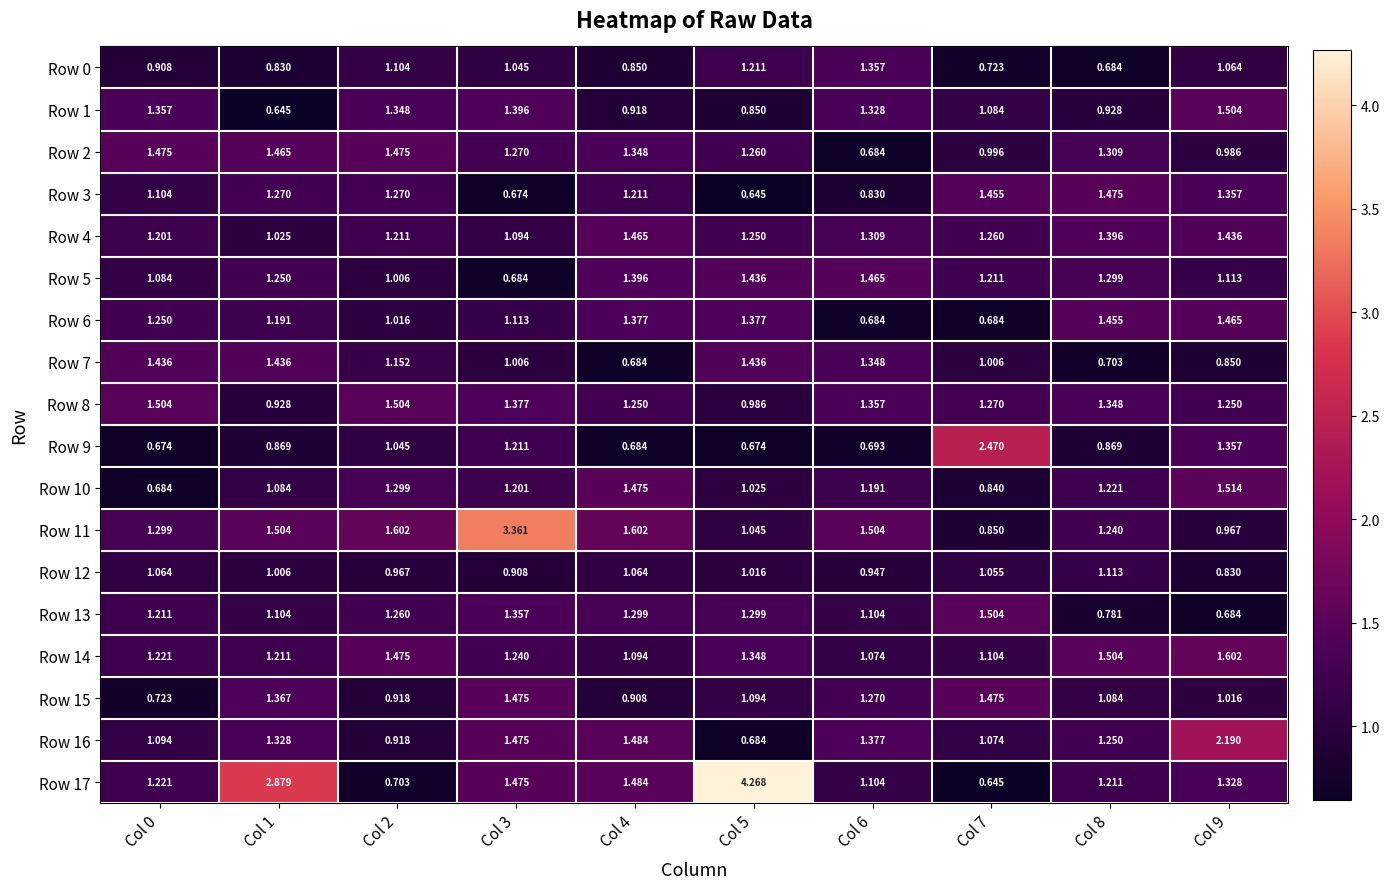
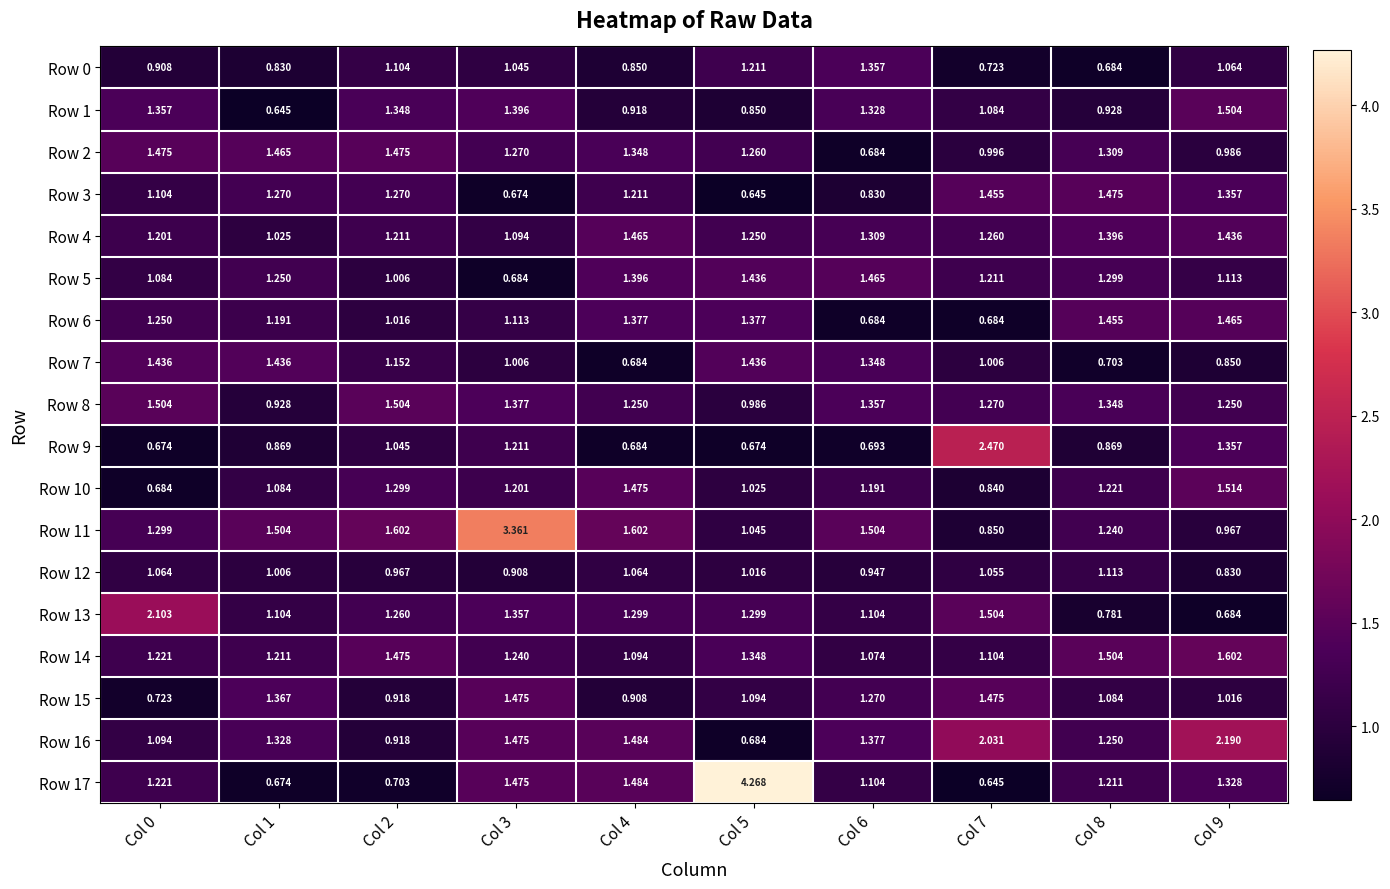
  {
    "Row 0": {
      "Col 0": 0.908,
      "Col 1": 0.830,
      "Col 2": 1.104,
      "Col 3": 1.045,
      "Col 4": 0.850,
      "Col 5": 1.211,
      "Col 6": 1.357,
      "Col 7": 0.723,
      "Col 8": 0.684,
      "Col 9": 1.064
    },
    "Row 1": {
      "Col 0": 1.357,
      "Col 1": 0.645,
      "Col 2": 1.348,
      "Col 3": 1.396,
      "Col 4": 0.918,
      "Col 5": 0.850,
      "Col 6": 1.328,
      "Col 7": 1.084,
      "Col 8": 0.928,
      "Col 9": 1.504
    },
    "Row 2": {
      "Col 0": 1.475,
      "Col 1": 1.465,
      "Col 2": 1.475,
      "Col 3": 1.270,
      "Col 4": 1.348,
      "Col 5": 1.260,
      "Col 6": 0.684,
      "Col 7": 0.996,
      "Col 8": 1.309,
      "Col 9": 0.986
    },
    "Row 3": {
      "Col 0": 1.104,
      "Col 1": 1.270,
      "Col 2": 1.270,
      "Col 3": 0.674,
      "Col 4": 1.211,
      "Col 5": 0.645,
      "Col 6": 0.830,
      "Col 7": 1.455,
      "Col 8": 1.475,
      "Col 9": 1.357
    },
    "Row 4": {
      "Col 0": 1.201,
      "Col 1": 1.025,
      "Col 2": 1.211,
      "Col 3": 1.094,
      "Col 4": 1.465,
      "Col 5": 1.250,
      "Col 6": 1.309,
      "Col 7": 1.260,
      "Col 8": 1.396,
      "Col 9": 1.436
    },
    "Row 5": {
      "Col 0": 1.084,
      "Col 1": 1.250,
      "Col 2": 1.006,
      "Col 3": 0.684,
      "Col 4": 1.396,
      "Col 5": 1.436,
      "Col 6": 1.465,
      "Col 7": 1.211,
      "Col 8": 1.299,
      "Col 9": 1.113
    },
    "Row 6": {
      "Col 0": 1.250,
      "Col 1": 1.191,
      "Col 2": 1.016,
      "Col 3": 1.113,
      "Col 4": 1.377,
      "Col 5": 1.377,
      "Col 6": 0.684,
      "Col 7": 0.684,
      "Col 8": 1.455,
      "Col 9": 1.465
    },
    "Row 7": {
      "Col 0": 1.436,
      "Col 1": 1.436,
      "Col 2": 1.152,
      "Col 3": 1.006,
      "Col 4": 0.684,
      "Col 5": 1.436,
      "Col 6": 1.348,
      "Col 7": 1.006,
      "Col 8": 0.703,
      "Col 9": 0.850
    },
    "Row 8": {
      "Col 0": 1.504,
      "Col 1": 0.928,
      "Col 2": 1.504,
      "Col 3": 1.377,
      "Col 4": 1.250,
      "Col 5": 0.986,
      "Col 6": 1.357,
      "Col 7": 1.270,
      "Col 8": 1.348,
      "Col 9": 1.250
    },
    "Row 9": {
      "Col 0": 0.674,
      "Col 1": 0.869,
      "Col 2": 1.045,
      "Col 3": 1.211,
      "Col 4": 0.684,
      "Col 5": 0.674,
      "Col 6": 0.693,
      "Col 7": 2.470,
      "Col 8": 0.869,
      "Col 9": 1.357
    },
    "Row 10": {
      "Col 0": 0.684,
      "Col 1": 1.084,
      "Col 2": 1.299,
      "Col 3": 1.201,
      "Col 4": 1.475,
      "Col 5": 1.025,
      "Col 6": 1.191,
      "Col 7": 0.840,
      "Col 8": 1.221,
      "Col 9": 1.514
    },
    "Row 11": {
      "Col 0": 1.299,
      "Col 1": 1.504,
      "Col 2": 1.602,
      "Col 3": 3.361,
      "Col 4": 1.602,
      "Col 5": 1.045,
      "Col 6": 1.504,
      "Col 7": 0.850,
      "Col 8": 1.240,
      "Col 9": 0.967
    },
    "Row 12": {
      "Col 0": 1.064,
      "Col 1": 1.006,
      "Col 2": 0.967,
      "Col 3": 0.908,
      "Col 4": 1.064,
      "Col 5": 1.016,
      "Col 6": 0.947,
      "Col 7": 1.055,
      "Col 8": 1.113,
      "Col 9": 0.830
    },
    "Row 13": {
-     "Col 0": 1.211,
+     "Col 0": 2.103,
      "Col 1": 1.104,
      "Col 2": 1.260,
      "Col 3": 1.357,
      "Col 4": 1.299,
      "Col 5": 1.299,
      "Col 6": 1.104,
      "Col 7": 1.504,
      "Col 8": 0.781,
      "Col 9": 0.684
    },
    "Row 14": {
      "Col 0": 1.221,
      "Col 1": 1.211,
      "Col 2": 1.475,
      "Col 3": 1.240,
      "Col 4": 1.094,
      "Col 5": 1.348,
      "Col 6": 1.074,
      "Col 7": 1.104,
      "Col 8": 1.504,
      "Col 9": 1.602
    },
    "Row 15": {
      "Col 0": 0.723,
      "Col 1": 1.367,
      "Col 2": 0.918,
      "Col 3": 1.475,
      "Col 4": 0.908,
      "Col 5": 1.094,
      "Col 6": 1.270,
      "Col 7": 1.475,
      "Col 8": 1.084,
      "Col 9": 1.016
    },
    "Row 16": {
      "Col 0": 1.094,
      "Col 1": 1.328,
      "Col 2": 0.918,
      "Col 3": 1.475,
      "Col 4": 1.484,
      "Col 5": 0.684,
      "Col 6": 1.377,
-     "Col 7": 1.074,
+     "Col 7": 2.031,
      "Col 8": 1.250,
      "Col 9": 2.190
    },
    "Row 17": {
      "Col 0": 1.221,
-     "Col 1": 2.879,
+     "Col 1": 0.674,
      "Col 2": 0.703,
      "Col 3": 1.475,
      "Col 4": 1.484,
      "Col 5": 4.268,
      "Col 6": 1.104,
      "Col 7": 0.645,
      "Col 8": 1.211,
      "Col 9": 1.328
    }
  }
